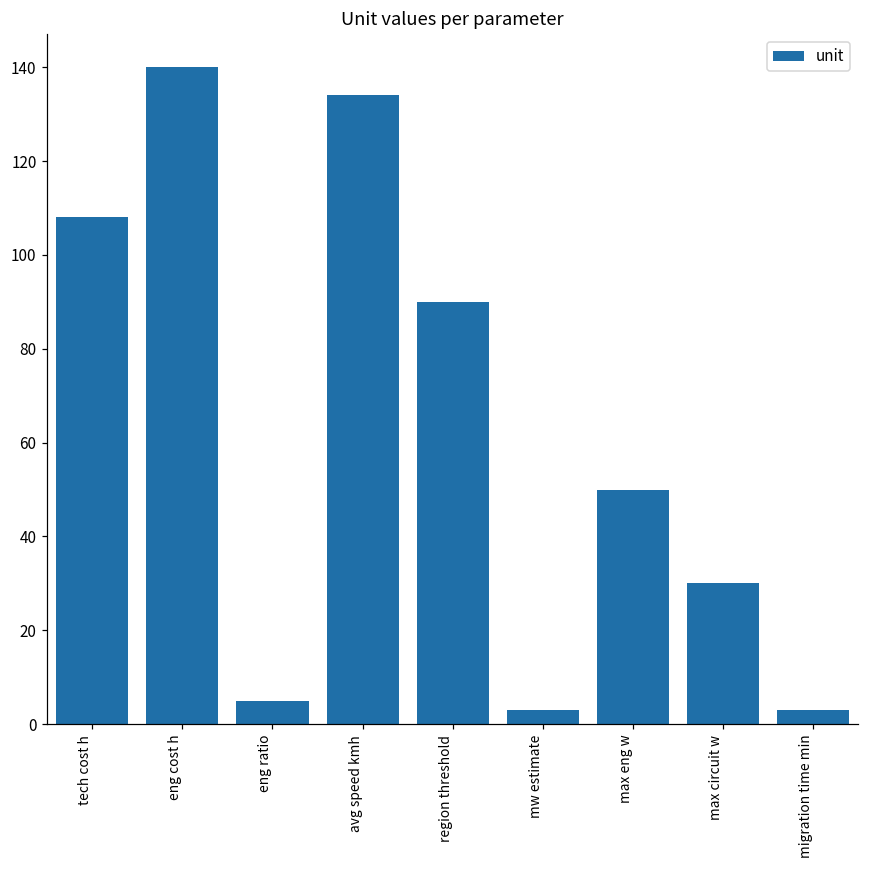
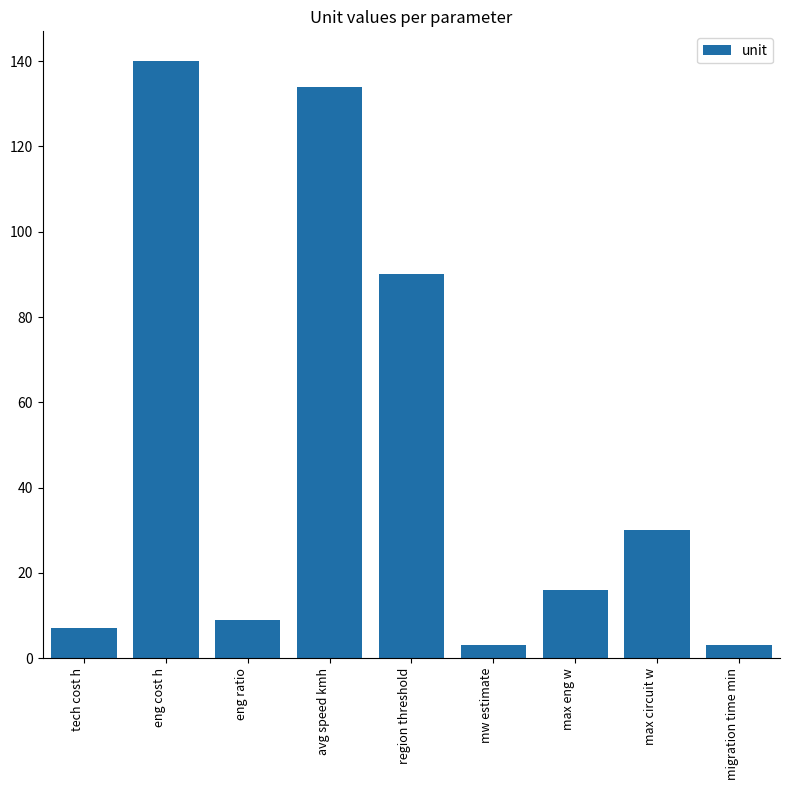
  {
-   "tech cost h": 108,
+   "tech cost h": 7,
    "eng cost h": 140,
-   "eng ratio": 5,
+   "eng ratio": 9,
    "avg speed kmh": 134,
    "region threshold": 90,
    "mw estimate": 3,
-   "max eng w": 50,
+   "max eng w": 16,
    "max circuit w": 30,
    "migration time min": 3
  }
